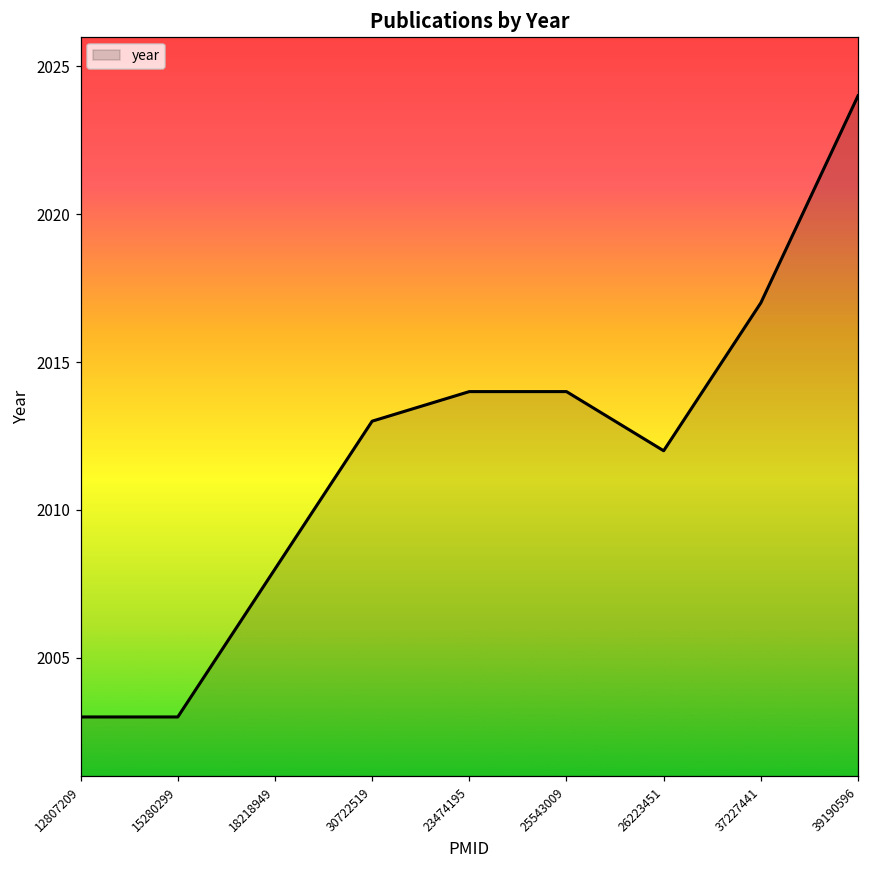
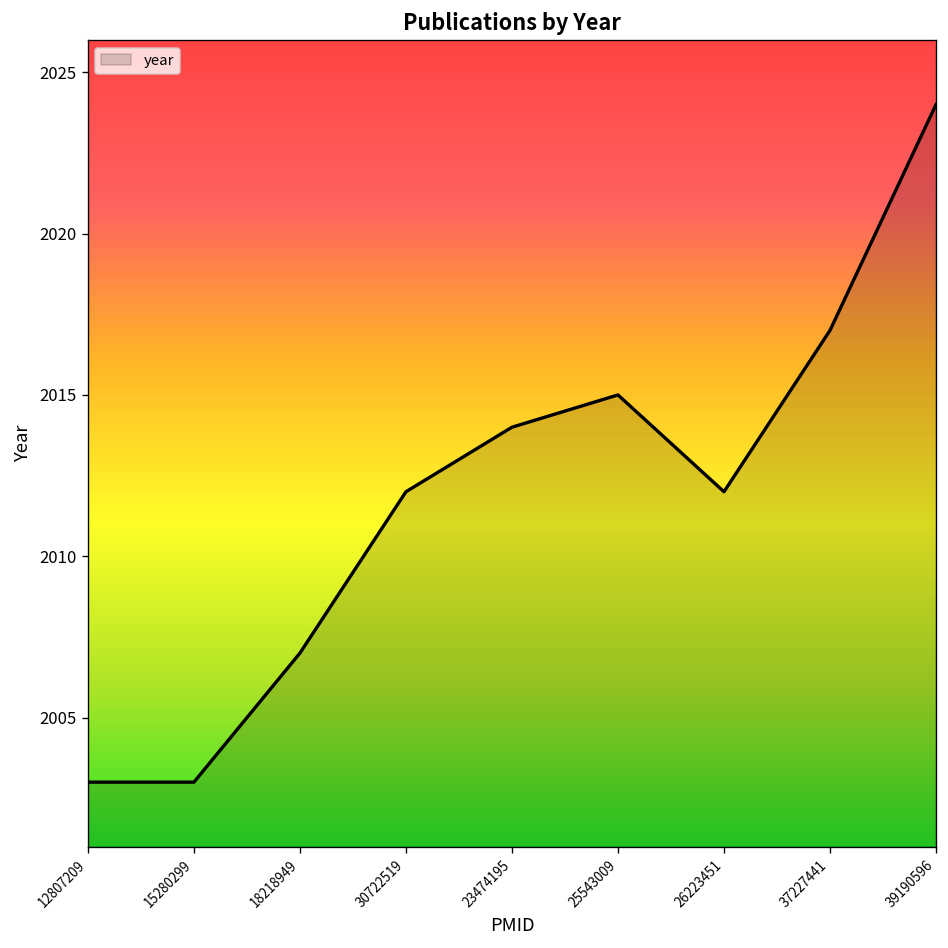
  {
    "12807209": 2003,
    "15280299": 2003,
-   "18218949": 2008,
-   "30722519": 2013,
+   "18218949": 2007,
+   "30722519": 2012,
    "23474195": 2014,
-   "25543009": 2014,
+   "25543009": 2015,
    "26223451": 2012,
    "37227441": 2017,
    "39190596": 2024
  }
